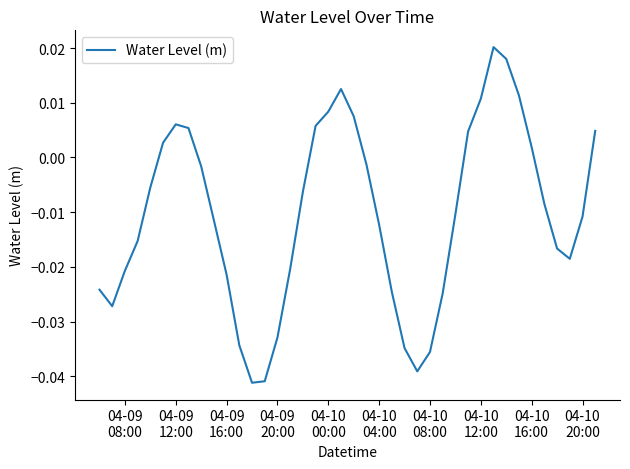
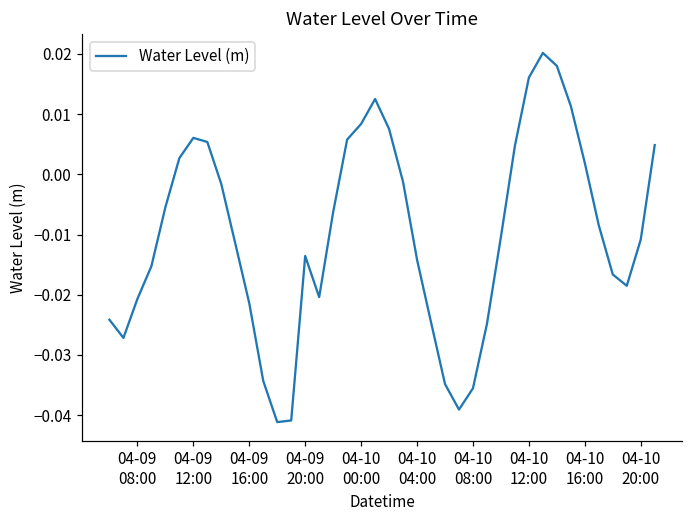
  {
    "04-09 08:00": -0.021,
    "04-09 12:00": 0.006,
    "04-09 16:00": -0.021,
-   "04-09 20:00": -0.033,
+   "04-09 20:00": -0.014,
    "04-10 00:00": 0.008,
-   "04-10 04:00": -0.012,
+   "04-10 04:00": -0.014,
    "04-10 08:00": -0.036,
-   "04-10 12:00": 0.011,
+   "04-10 12:00": 0.016,
    "04-10 16:00": 0.002,
    "04-10 20:00": -0.011
  }
